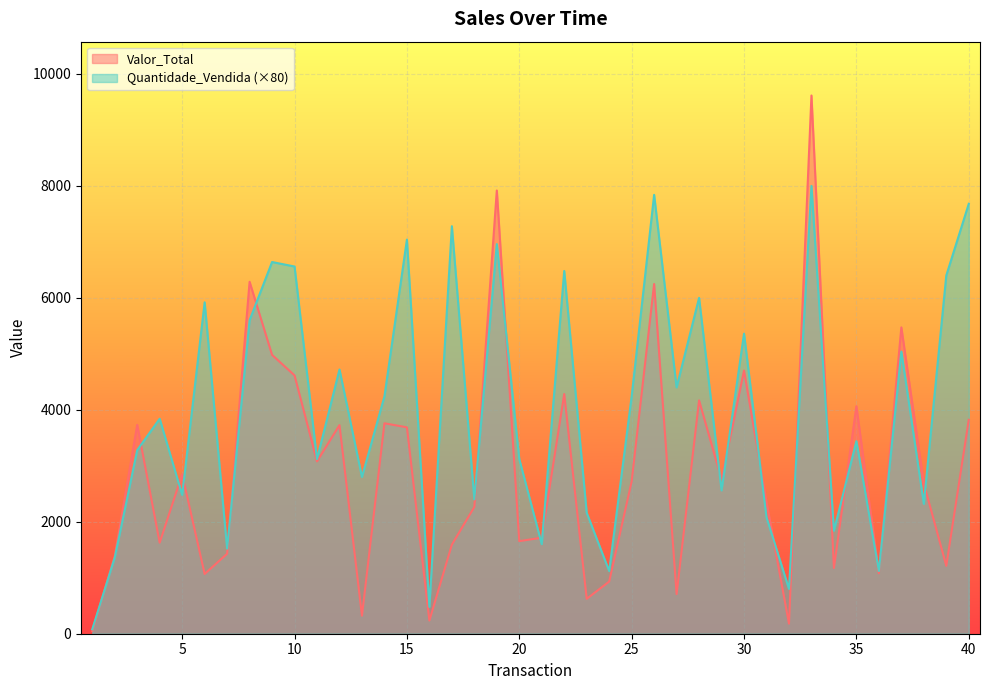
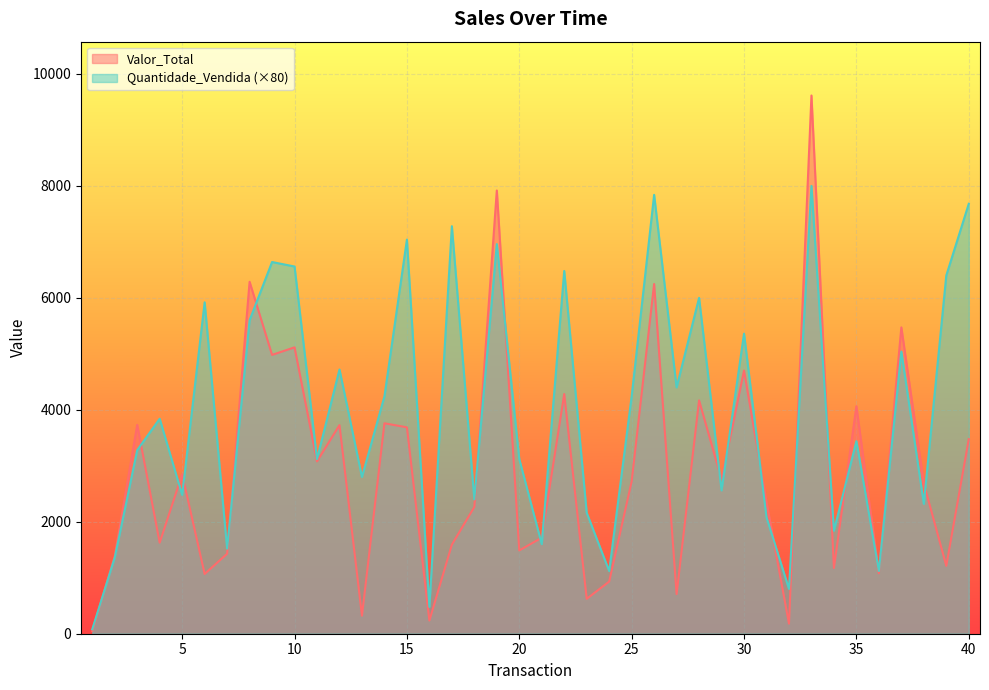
  {
    "Valor_Total": {
      "5": 2800,
-     "10": 4600,
+     "10": 5100,
      "15": 3700,
-     "20": 1700,
+     "20": 1500,
      "25": 2700,
      "30": 4700,
      "35": 4100,
-     "40": 3800
+     "40": 3500
    },
    "Quantidade_Vendida (×80)": {
      "5": 2500,
      "10": 6600,
      "15": 7000,
      "20": 3100,
      "25": 4200,
      "30": 5400,
      "35": 3400,
      "40": 7700
    }
  }
